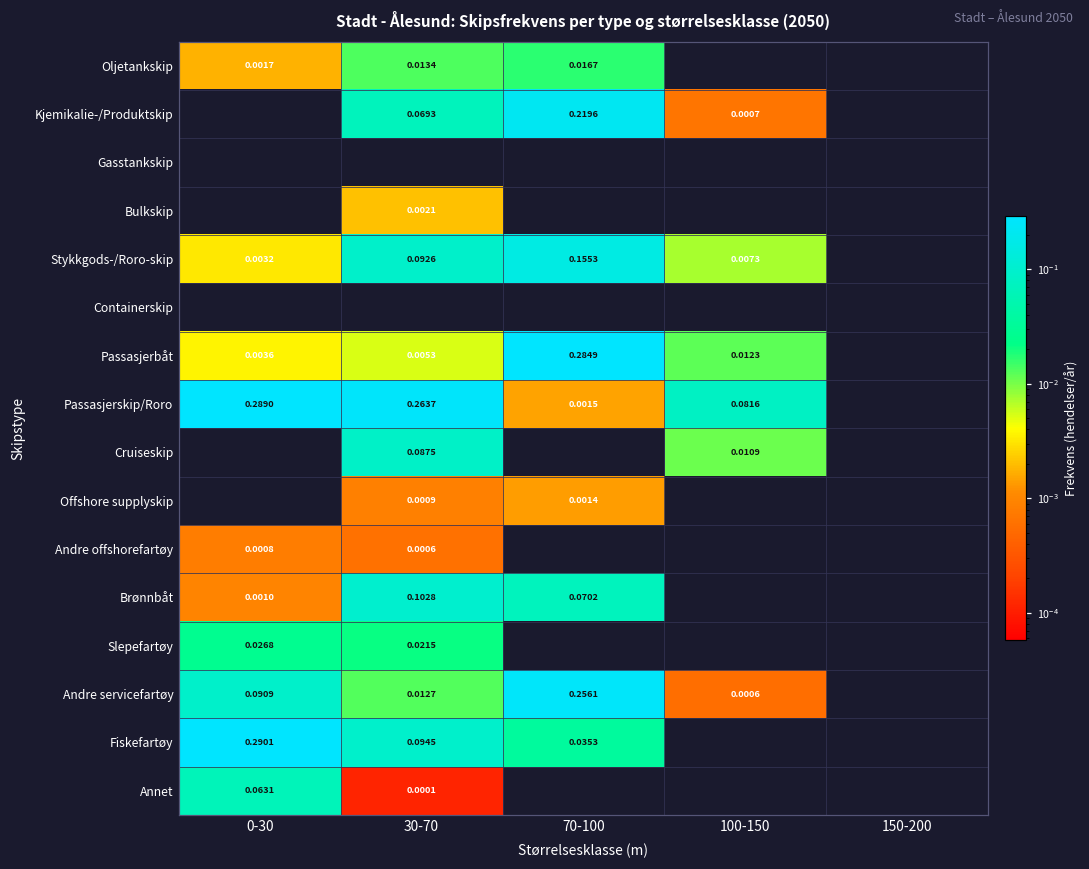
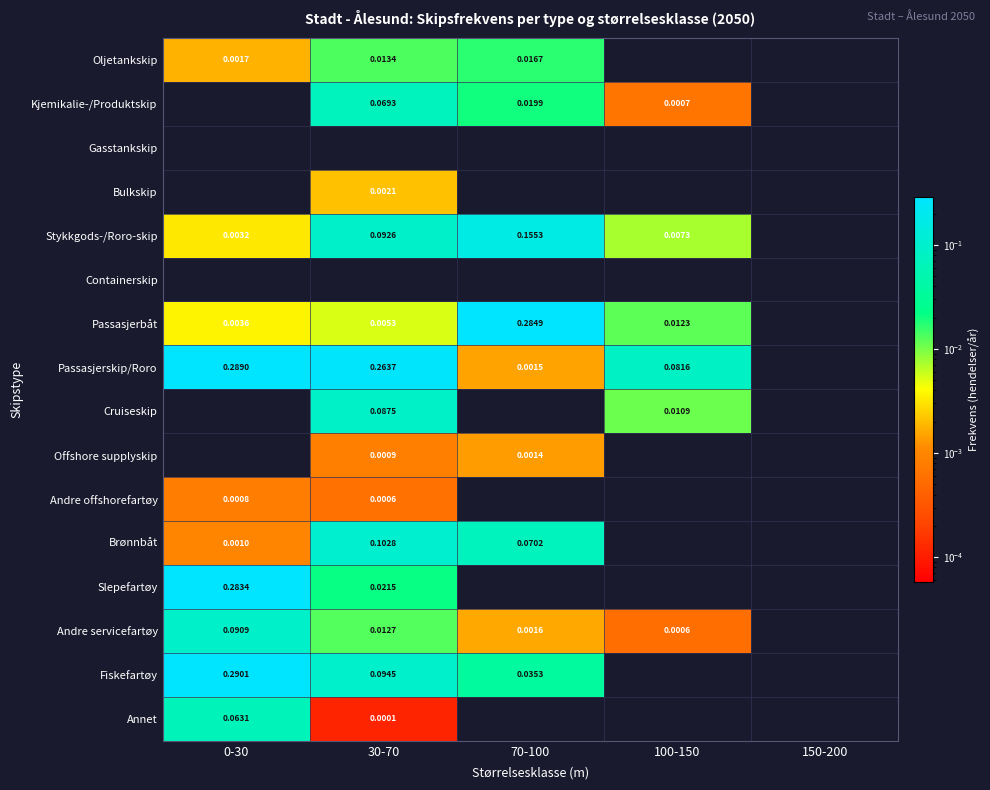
  {
    "Oljetankskip": {
      "0-30": 0.0017,
      "30-70": 0.0134,
      "70-100": 0.0167
    },
    "Kjemikalie-/Produktskip": {
      "30-70": 0.0693,
-     "70-100": 0.2196,
+     "70-100": 0.0199,
      "100-150": 0.0007
    },
    "Bulkskip": {
      "30-70": 0.0021
    },
    "Stykkgods-/Roro-skip": {
      "0-30": 0.0032,
      "30-70": 0.0926,
      "70-100": 0.1553,
      "100-150": 0.0073
    },
    "Passasjerbåt": {
      "0-30": 0.0036,
      "30-70": 0.0053,
      "70-100": 0.2849,
      "100-150": 0.0123
    },
    "Passasjerskip/Roro": {
      "0-30": 0.2890,
      "30-70": 0.2637,
      "70-100": 0.0015,
      "100-150": 0.0816
    },
    "Cruiseskip": {
      "30-70": 0.0875,
      "100-150": 0.0109
    },
    "Offshore supplyskip": {
      "30-70": 0.0009,
      "70-100": 0.0014
    },
    "Andre offshorefartøy": {
      "0-30": 0.0008,
      "30-70": 0.0006
    },
    "Brønnbåt": {
      "0-30": 0.0010,
      "30-70": 0.1028,
      "70-100": 0.0702
    },
    "Slepefartøy": {
-     "0-30": 0.0268,
+     "0-30": 0.2834,
      "30-70": 0.0215
    },
    "Andre servicefartøy": {
      "0-30": 0.0909,
      "30-70": 0.0127,
-     "70-100": 0.2561,
+     "70-100": 0.0016,
      "100-150": 0.0006
    },
    "Fiskefartøy": {
      "0-30": 0.2901,
      "30-70": 0.0945,
      "70-100": 0.0353
    },
    "Annet": {
      "0-30": 0.0631,
      "30-70": 0.0001
    }
  }
